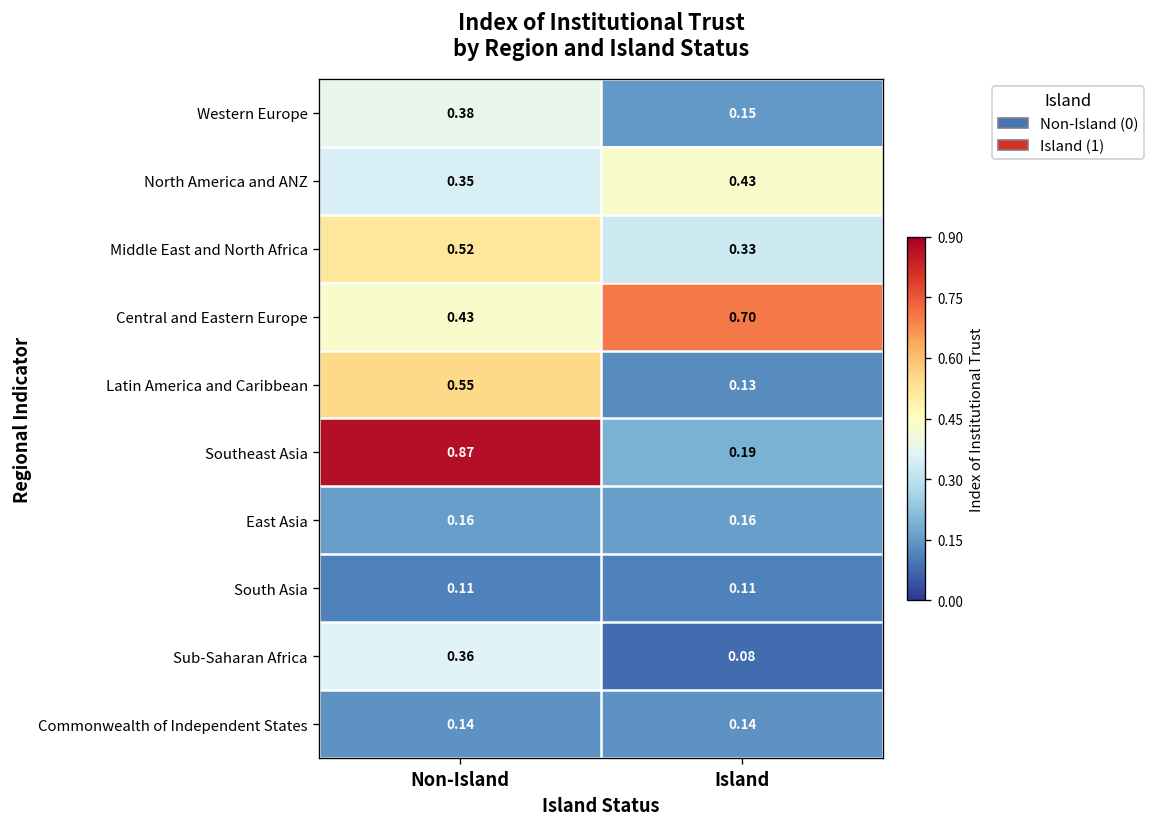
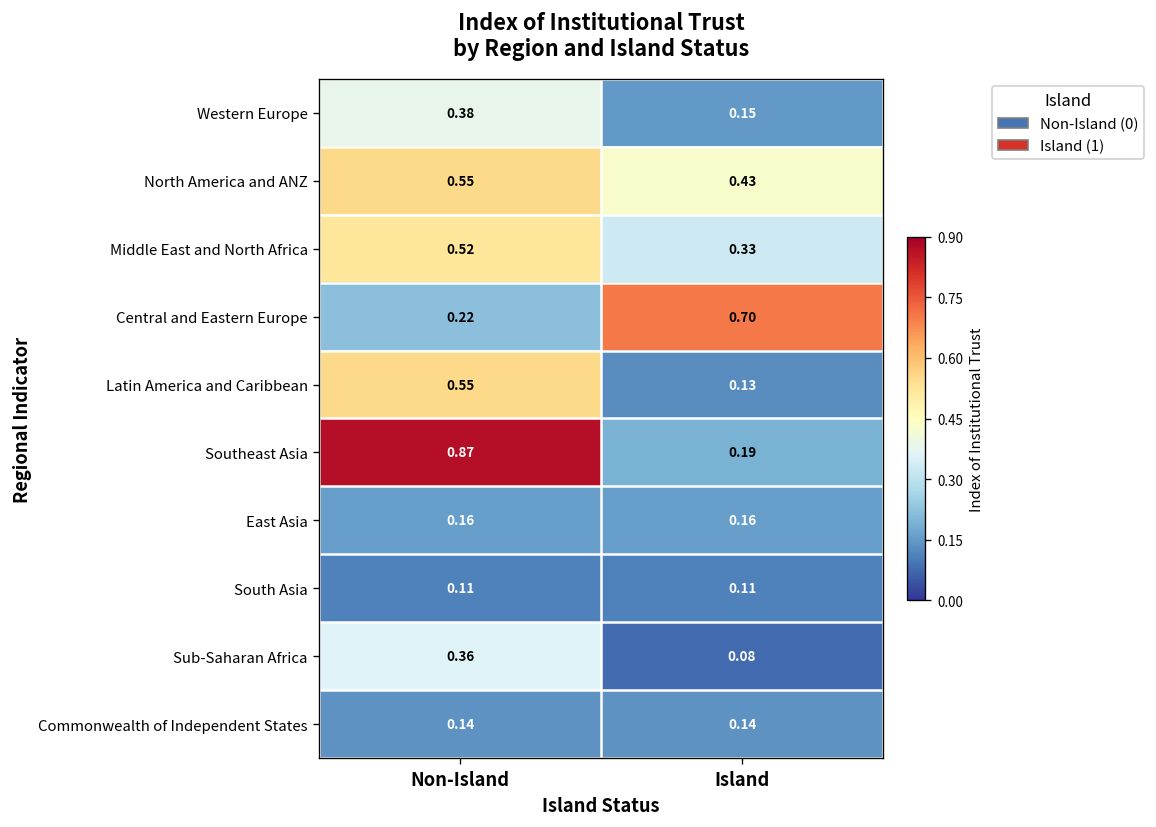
  {
    "Western Europe": {
      "Non-Island": 0.38,
      "Island": 0.15
    },
    "North America and ANZ": {
-     "Non-Island": 0.35,
+     "Non-Island": 0.55,
      "Island": 0.43
    },
    "Middle East and North Africa": {
      "Non-Island": 0.52,
      "Island": 0.33
    },
    "Central and Eastern Europe": {
-     "Non-Island": 0.43,
+     "Non-Island": 0.22,
      "Island": 0.70
    },
    "Latin America and Caribbean": {
      "Non-Island": 0.55,
      "Island": 0.13
    },
    "Southeast Asia": {
      "Non-Island": 0.87,
      "Island": 0.19
    },
    "East Asia": {
      "Non-Island": 0.16,
      "Island": 0.16
    },
    "South Asia": {
      "Non-Island": 0.11,
      "Island": 0.11
    },
    "Sub-Saharan Africa": {
      "Non-Island": 0.36,
      "Island": 0.08
    },
    "Commonwealth of Independent States": {
      "Non-Island": 0.14,
      "Island": 0.14
    }
  }
